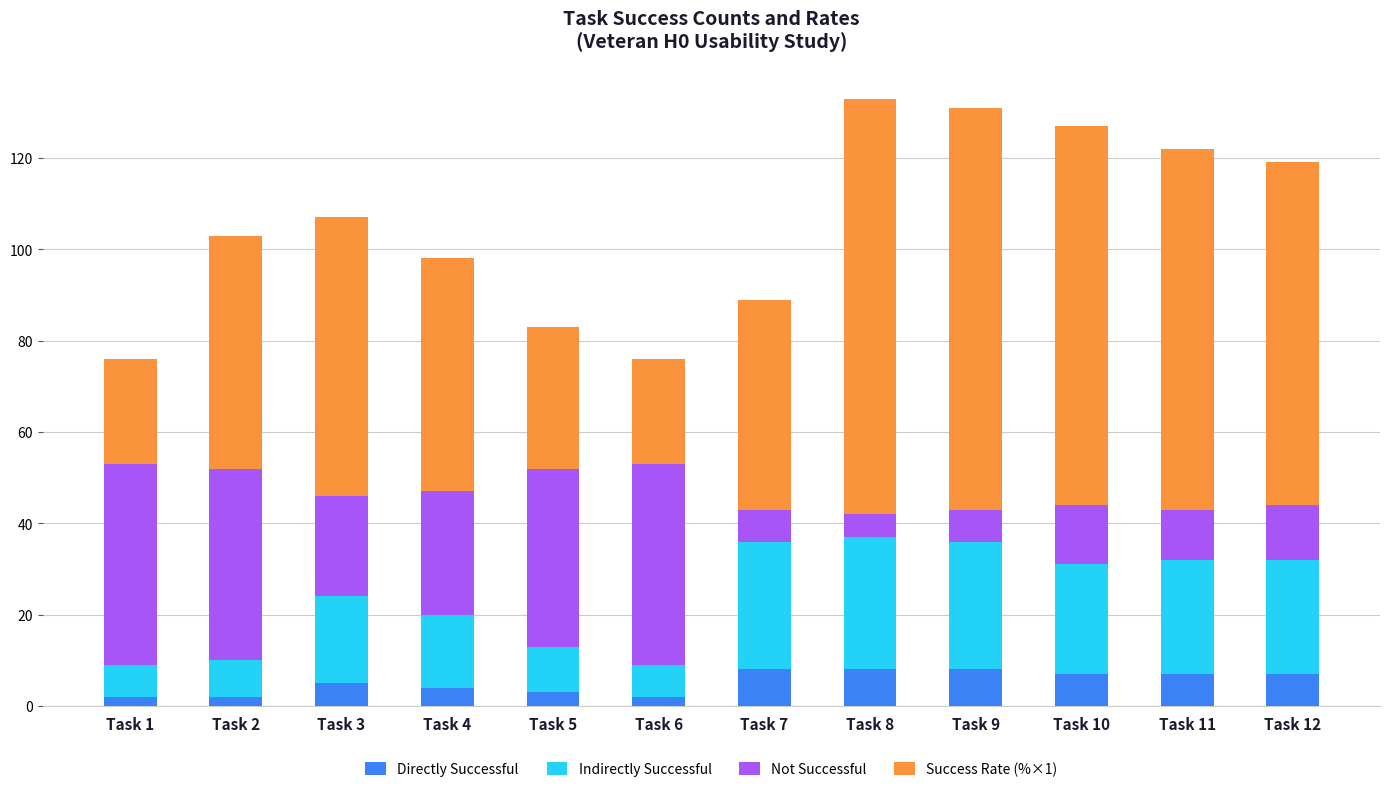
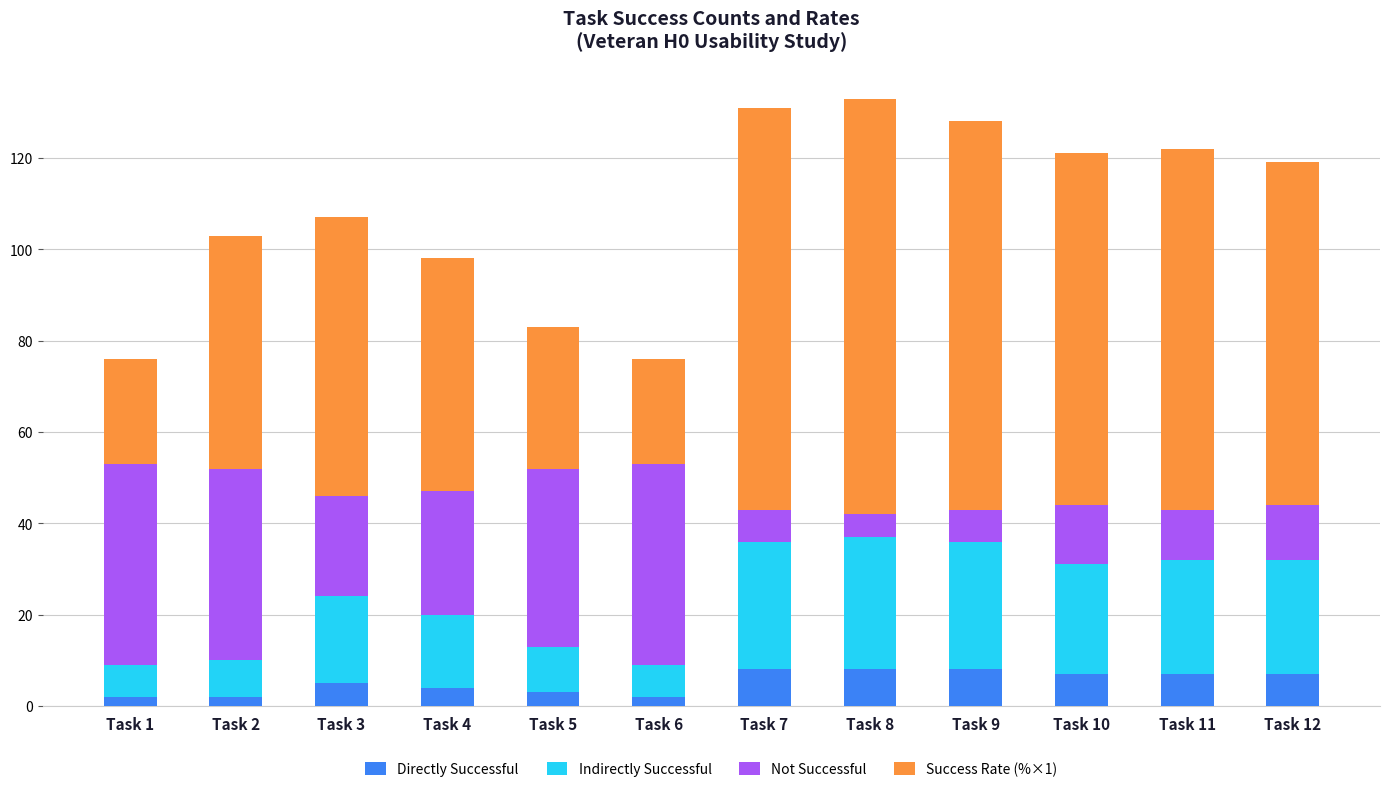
  {
    "Directly Successful": {
      "Task 1": 2,
      "Task 2": 2,
      "Task 3": 5,
      "Task 4": 4,
      "Task 5": 3,
      "Task 6": 2,
      "Task 7": 8,
      "Task 8": 8,
      "Task 9": 8,
      "Task 10": 7,
      "Task 11": 7,
      "Task 12": 7
    },
    "Indirectly Successful": {
      "Task 1": 7,
      "Task 2": 8,
      "Task 3": 19,
      "Task 4": 16,
      "Task 5": 10,
      "Task 6": 7,
      "Task 7": 28,
      "Task 8": 29,
      "Task 9": 28,
      "Task 10": 24,
      "Task 11": 25,
      "Task 12": 25
    },
    "Success Rate (%×1)": {
      "Task 1": 23,
      "Task 2": 51,
      "Task 3": 61,
      "Task 4": 51,
      "Task 5": 31,
      "Task 6": 23,
-     "Task 7": 46,
+     "Task 7": 88,
      "Task 8": 91,
-     "Task 9": 88,
-     "Task 10": 83,
+     "Task 9": 85,
+     "Task 10": 77,
      "Task 11": 79,
      "Task 12": 75
    }
  }
